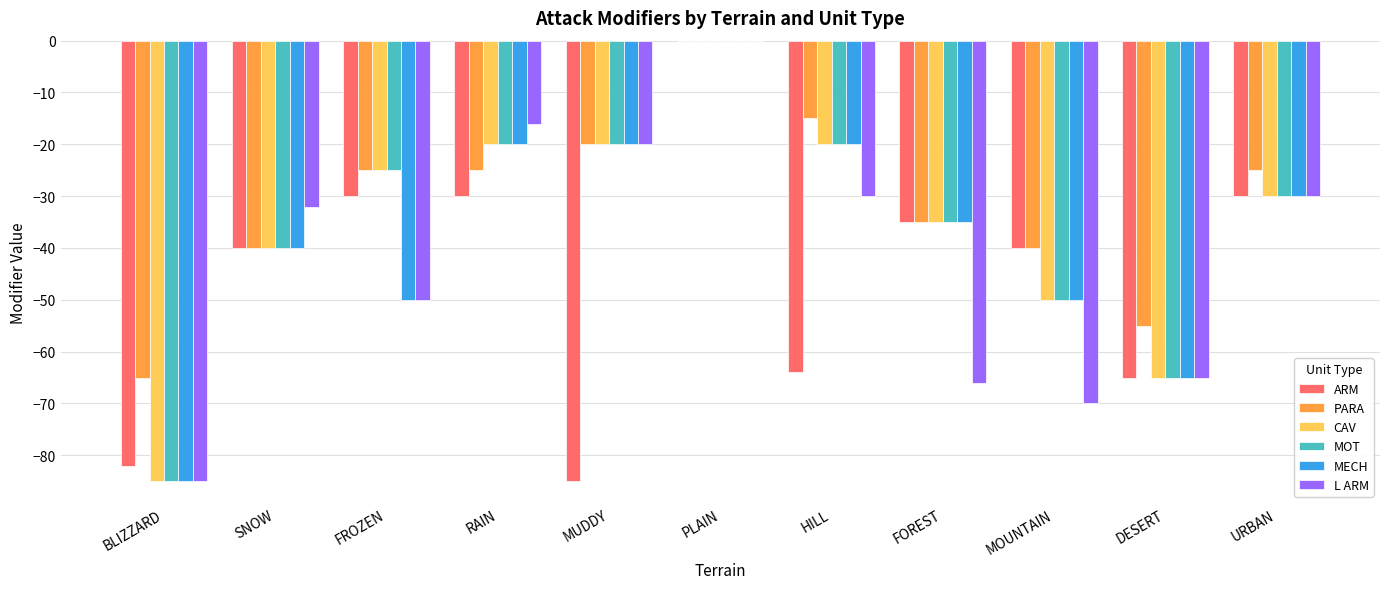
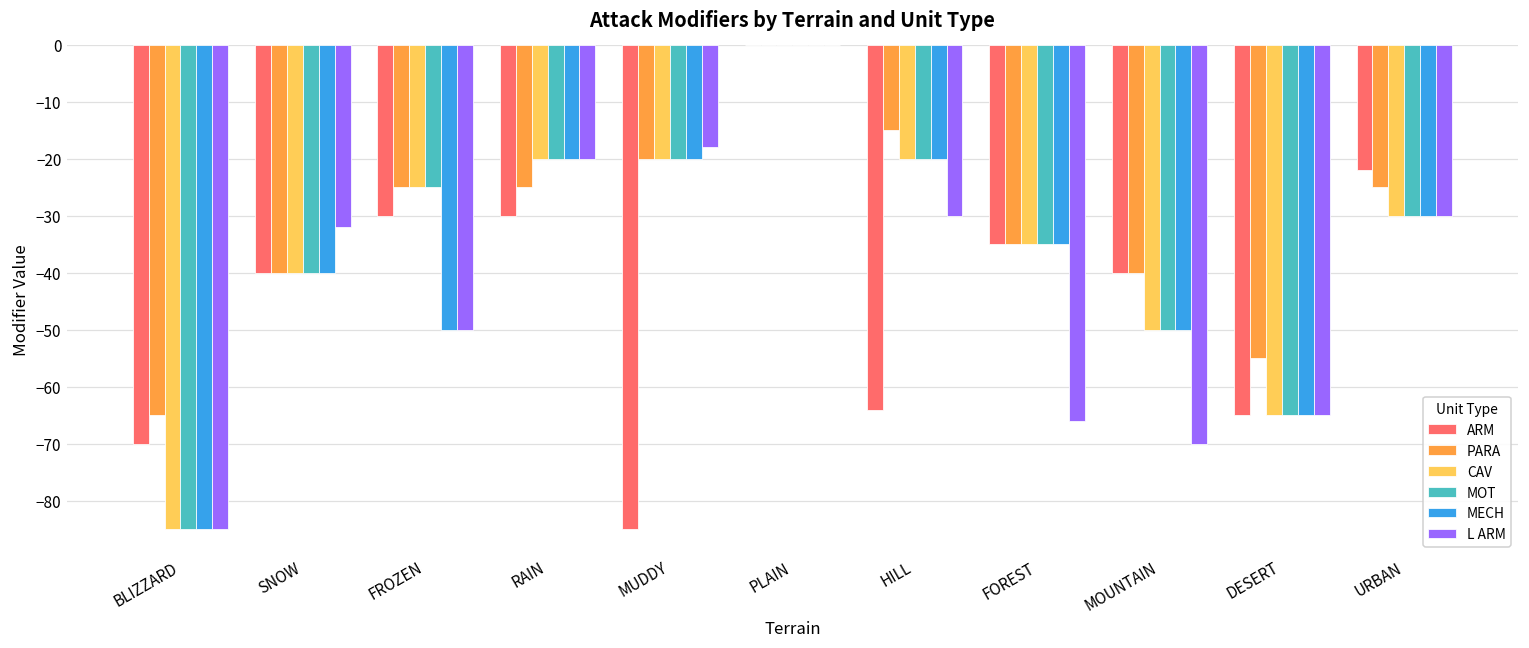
  {
    "ARM": {
-     "BLIZZARD": -82,
+     "BLIZZARD": -70,
      "SNOW": -40,
      "FROZEN": -30,
      "RAIN": -30,
      "MUDDY": -85,
      "PLAIN": 0,
      "HILL": -64,
      "FOREST": -35,
      "MOUNTAIN": -40,
      "DESERT": -65,
-     "URBAN": -30
+     "URBAN": -22
    },
    "L ARM": {
      "BLIZZARD": -85,
      "SNOW": -32,
      "FROZEN": -50,
-     "RAIN": -16,
-     "MUDDY": -20,
+     "RAIN": -20,
+     "MUDDY": -18,
      "PLAIN": 0,
      "HILL": -30,
      "FOREST": -66,
      "MOUNTAIN": -70,
      "DESERT": -65,
      "URBAN": -30
    }
  }
